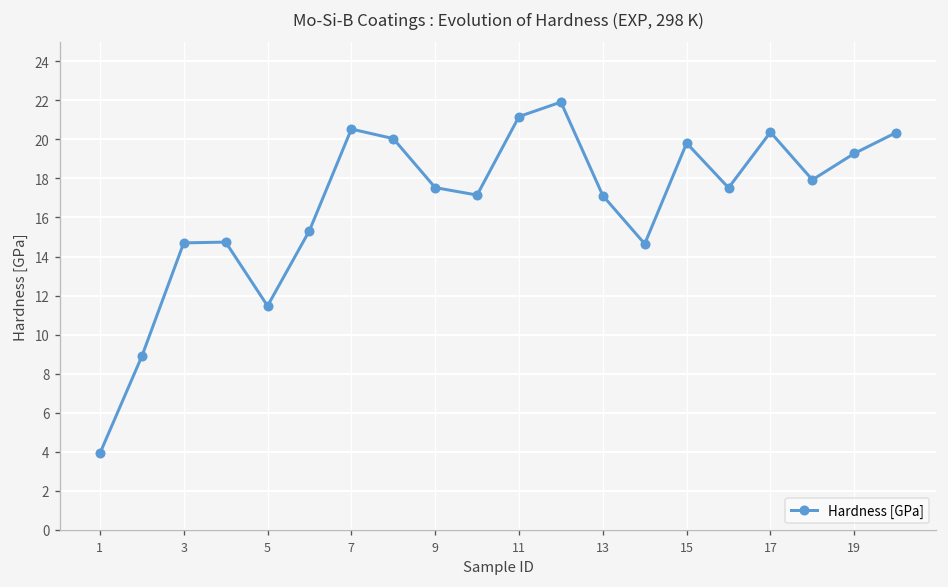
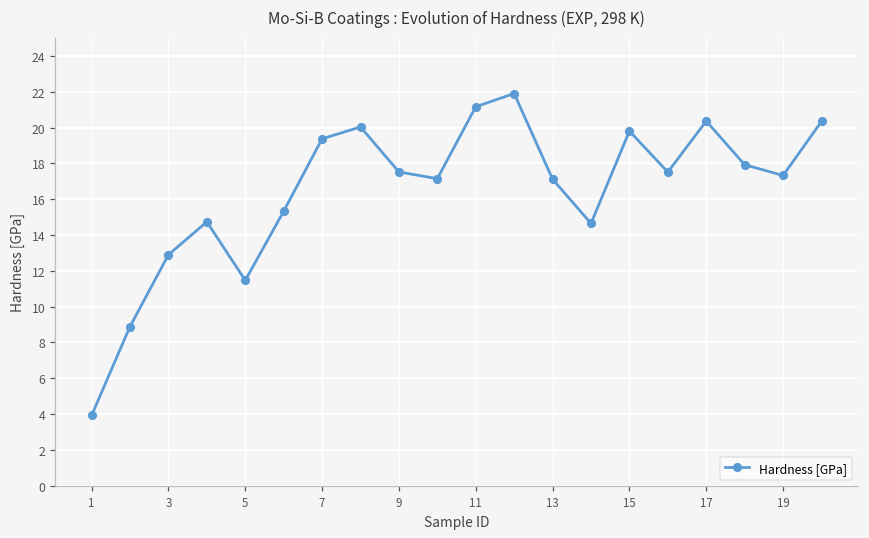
  {
    "1": 3.9,
-   "3": 14.7,
+   "3": 12.9,
    "5": 11.5,
-   "7": 20.5,
+   "7": 19.4,
    "9": 17.5,
    "11": 21.2,
    "13": 17.1,
    "15": 19.8,
    "17": 20.4,
-   "19": 19.3
+   "19": 17.3
  }
